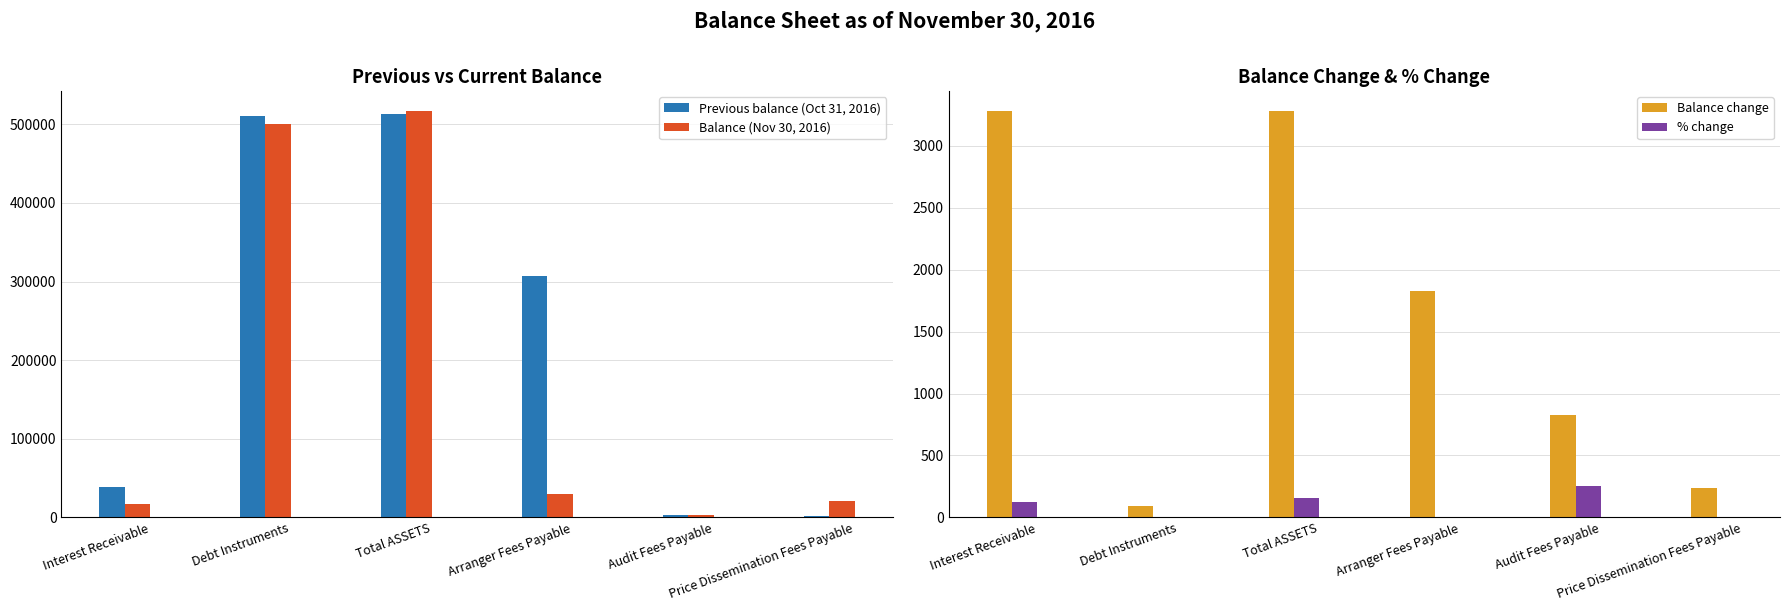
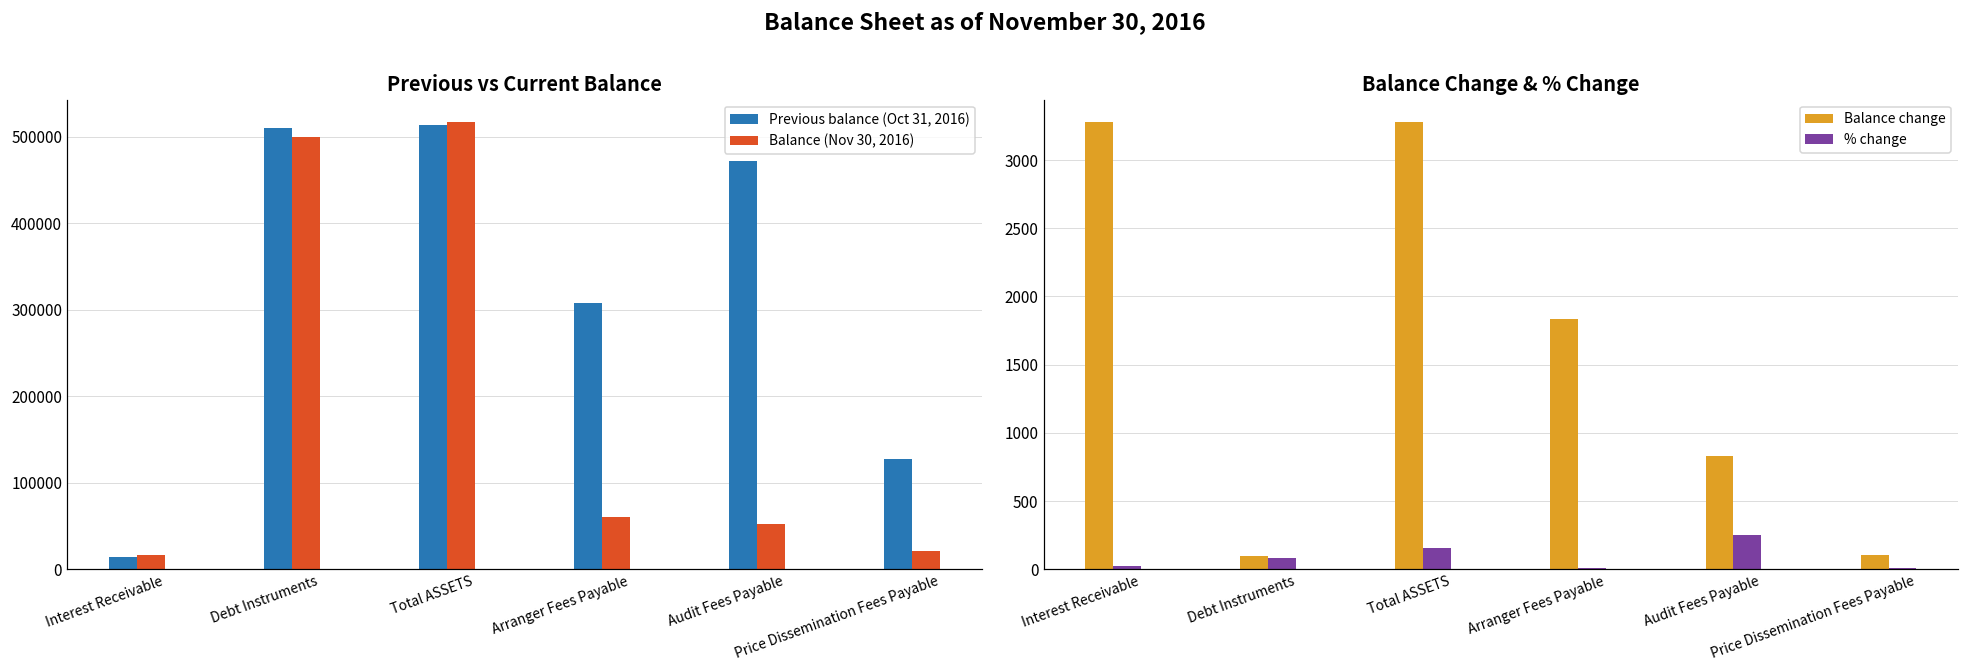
  {
    "Previous vs Current Balance": {
      "Previous balance (Oct 31, 2016)": {
-       "Interest Receivable": 40000,
+       "Interest Receivable": 10000,
        "Debt Instruments": 510000,
        "Total ASSETS": 510000,
        "Arranger Fees Payable": 310000,
-       "Audit Fees Payable": 0,
-       "Price Dissemination Fees Payable": 0
+       "Audit Fees Payable": 470000,
+       "Price Dissemination Fees Payable": 130000
      },
      "Balance (Nov 30, 2016)": {
        "Interest Receivable": 20000,
        "Debt Instruments": 500000,
        "Total ASSETS": 520000,
-       "Arranger Fees Payable": 30000,
-       "Audit Fees Payable": 0,
+       "Arranger Fees Payable": 60000,
+       "Audit Fees Payable": 50000,
        "Price Dissemination Fees Payable": 20000
      }
    },
    "Balance Change & % Change": {
      "Balance change": {
        "Interest Receivable": 3280,
        "Debt Instruments": 90,
        "Total ASSETS": 3280,
        "Arranger Fees Payable": 1830,
        "Audit Fees Payable": 830,
-       "Price Dissemination Fees Payable": 240
+       "Price Dissemination Fees Payable": 100
      },
      "% change": {
-       "Interest Receivable": 130,
-       "Debt Instruments": 0,
+       "Interest Receivable": 20,
+       "Debt Instruments": 80,
        "Total ASSETS": 160,
        "Audit Fees Payable": 250
      }
    }
  }
